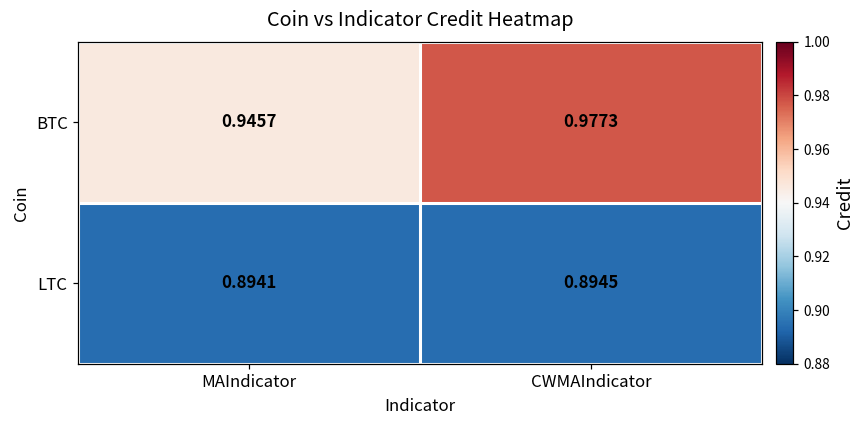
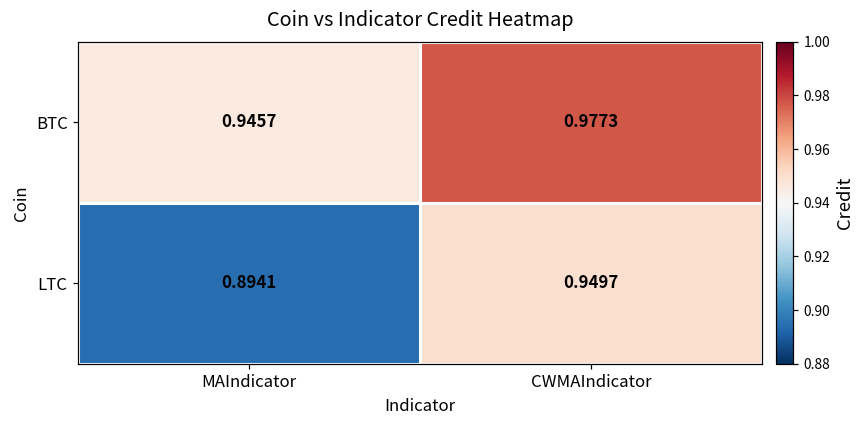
  {
    "BTC": {
      "MAIndicator": 0.9457,
      "CWMAIndicator": 0.9773
    },
    "LTC": {
      "MAIndicator": 0.8941,
-     "CWMAIndicator": 0.8945
+     "CWMAIndicator": 0.9497
    }
  }
